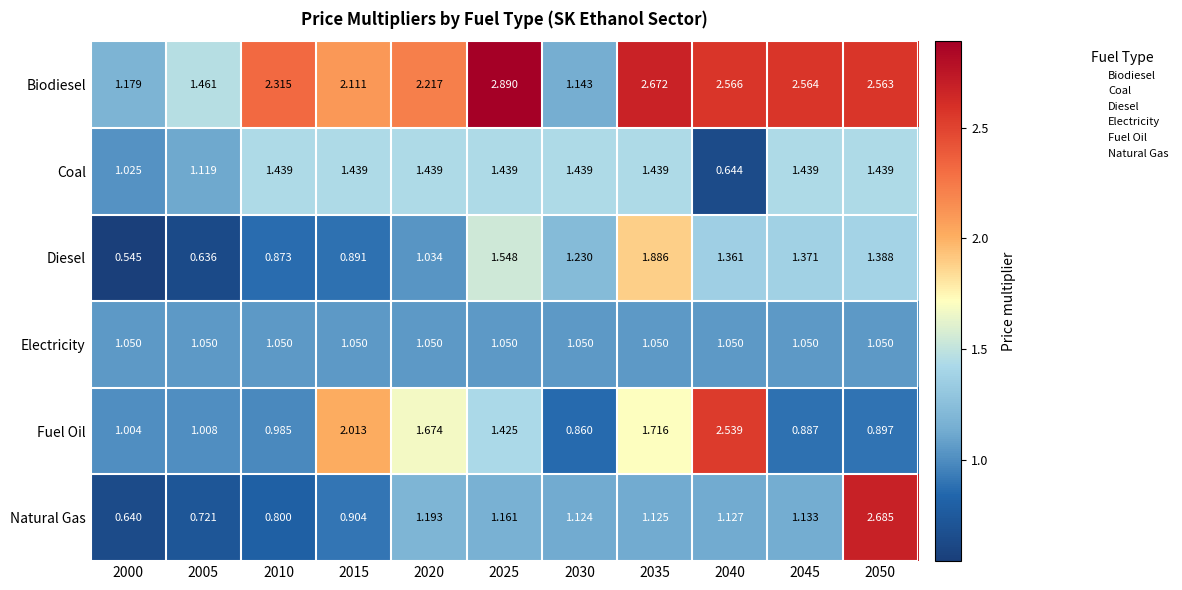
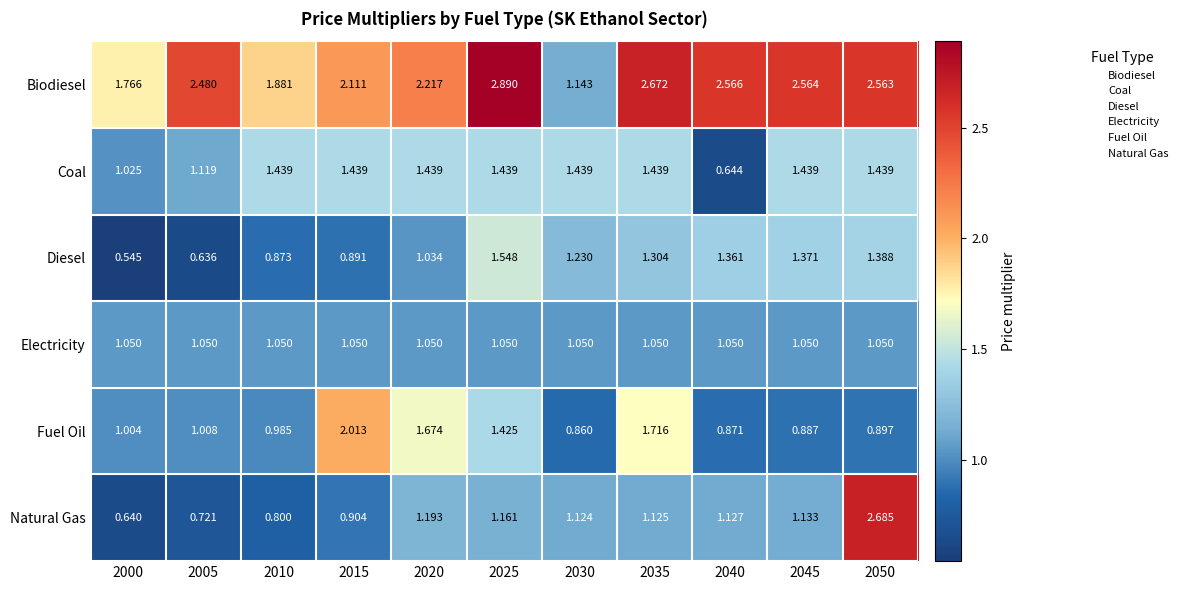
  {
    "Biodiesel": {
-     "2000": 1.179,
-     "2005": 1.461,
-     "2010": 2.315,
+     "2000": 1.766,
+     "2005": 2.480,
+     "2010": 1.881,
      "2015": 2.111,
      "2020": 2.217,
      "2025": 2.890,
      "2030": 1.143,
      "2035": 2.672,
      "2040": 2.566,
      "2045": 2.564,
      "2050": 2.563
    },
    "Coal": {
      "2000": 1.025,
      "2005": 1.119,
      "2010": 1.439,
      "2015": 1.439,
      "2020": 1.439,
      "2025": 1.439,
      "2030": 1.439,
      "2035": 1.439,
      "2040": 0.644,
      "2045": 1.439,
      "2050": 1.439
    },
    "Diesel": {
      "2000": 0.545,
      "2005": 0.636,
      "2010": 0.873,
      "2015": 0.891,
      "2020": 1.034,
      "2025": 1.548,
      "2030": 1.230,
-     "2035": 1.886,
+     "2035": 1.304,
      "2040": 1.361,
      "2045": 1.371,
      "2050": 1.388
    },
    "Electricity": {
      "2000": 1.050,
      "2005": 1.050,
      "2010": 1.050,
      "2015": 1.050,
      "2020": 1.050,
      "2025": 1.050,
      "2030": 1.050,
      "2035": 1.050,
      "2040": 1.050,
      "2045": 1.050,
      "2050": 1.050
    },
    "Fuel Oil": {
      "2000": 1.004,
      "2005": 1.008,
      "2010": 0.985,
      "2015": 2.013,
      "2020": 1.674,
      "2025": 1.425,
      "2030": 0.860,
      "2035": 1.716,
-     "2040": 2.539,
+     "2040": 0.871,
      "2045": 0.887,
      "2050": 0.897
    },
    "Natural Gas": {
      "2000": 0.640,
      "2005": 0.721,
      "2010": 0.800,
      "2015": 0.904,
      "2020": 1.193,
      "2025": 1.161,
      "2030": 1.124,
      "2035": 1.125,
      "2040": 1.127,
      "2045": 1.133,
      "2050": 2.685
    }
  }
